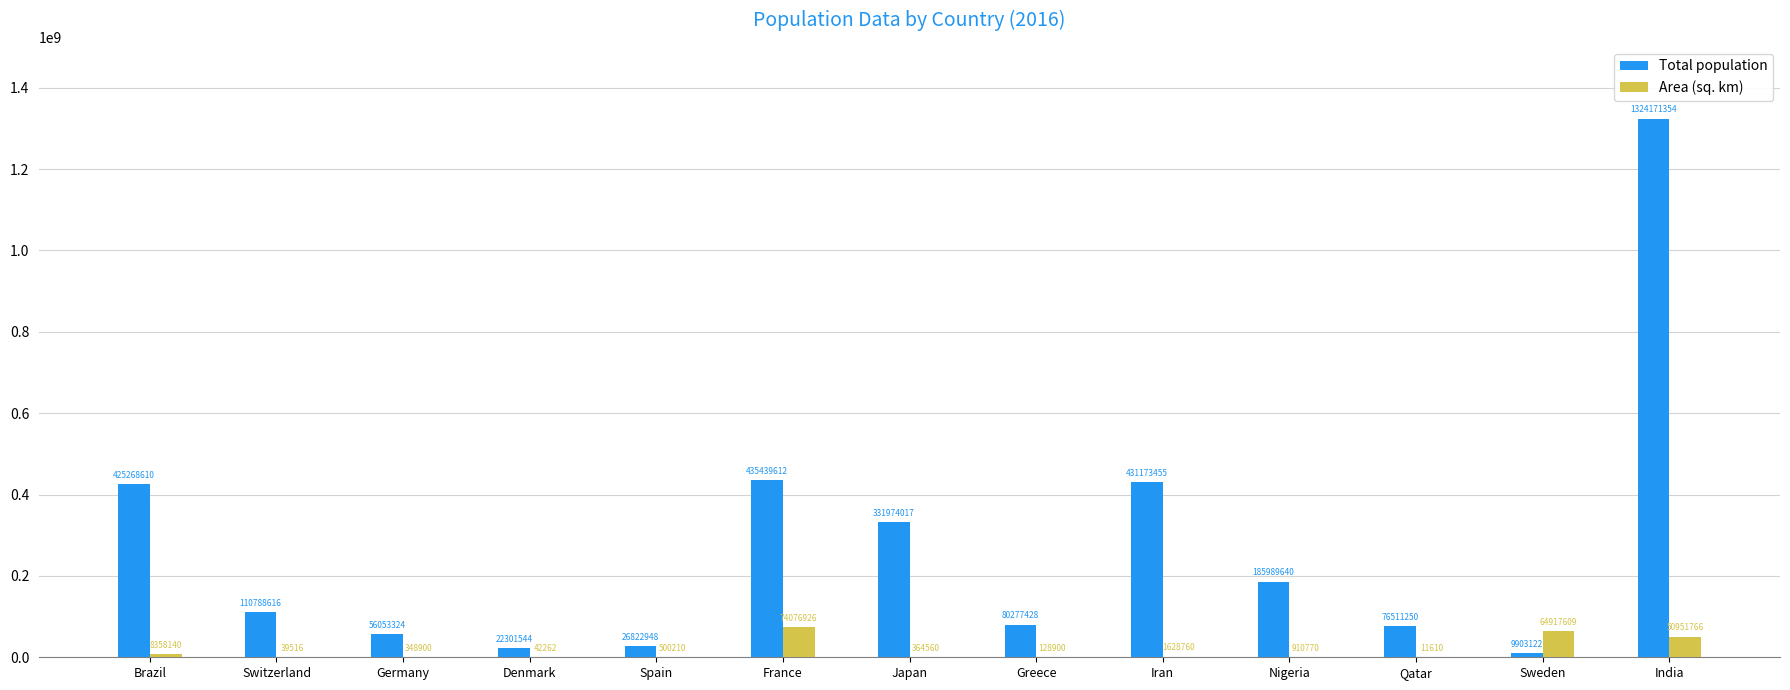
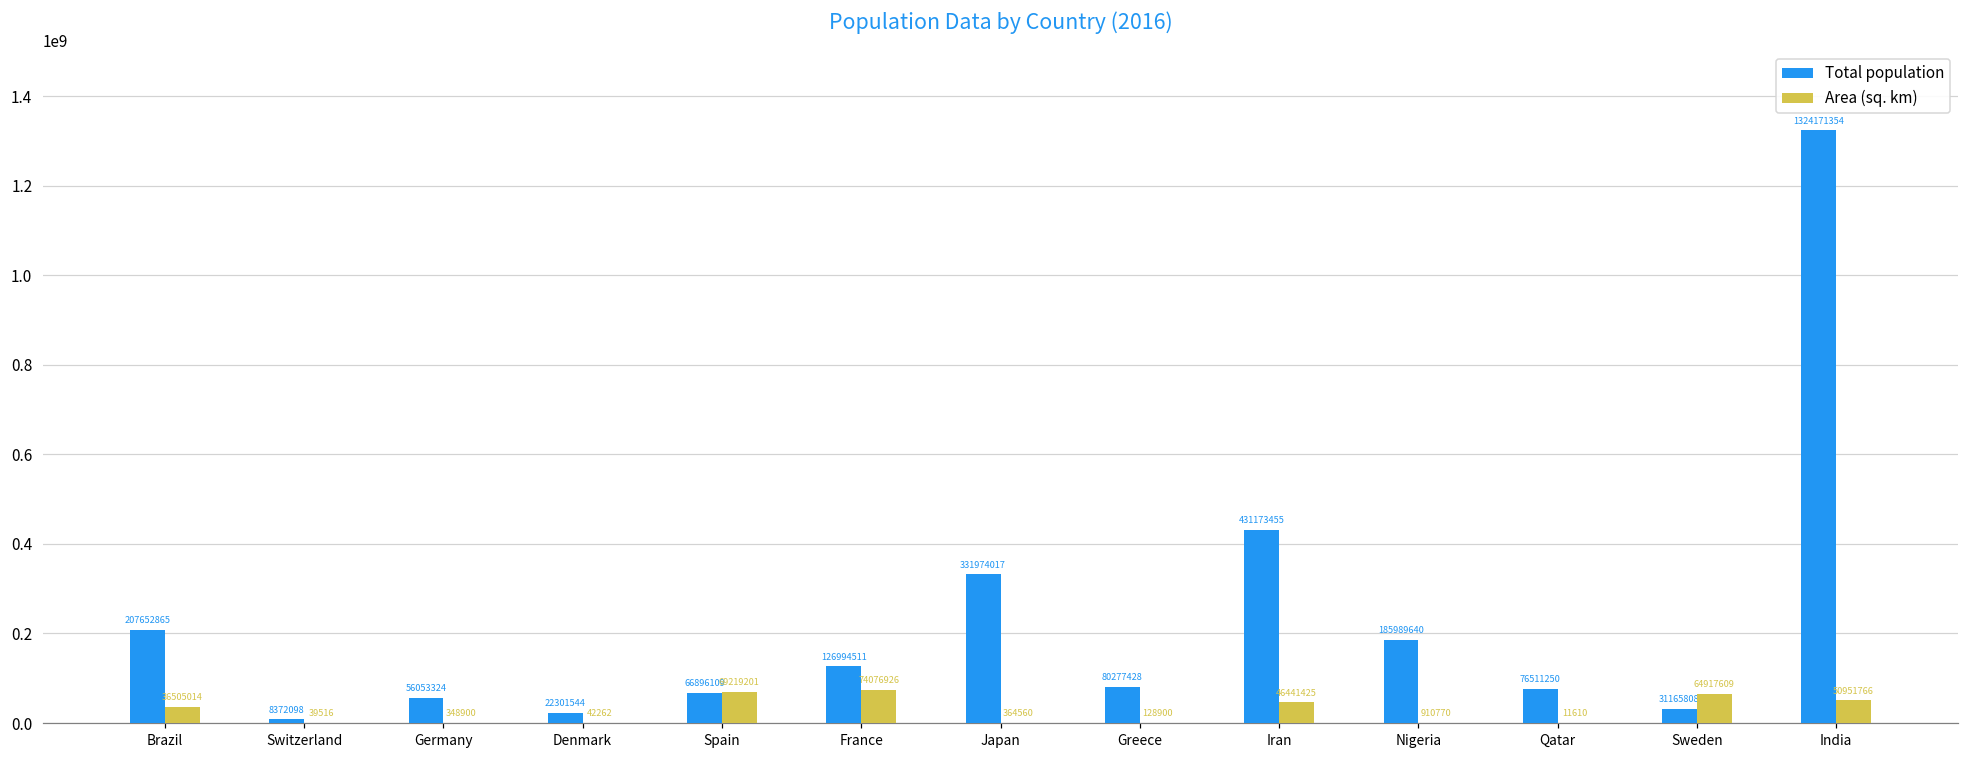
  {
    "Total population": {
-     "Brazil": 425268610,
-     "Switzerland": 110788616,
+     "Brazil": 207652865,
+     "Switzerland": 8372098,
      "Germany": 56053324,
      "Denmark": 22301544,
-     "Spain": 26822948,
-     "France": 435439612,
+     "Spain": 66896109,
+     "France": 126994511,
      "Japan": 331974017,
      "Greece": 80277428,
      "Iran": 431173455,
      "Nigeria": 185989640,
      "Qatar": 76511250,
-     "Sweden": 9903122,
+     "Sweden": 31165808,
      "India": 1324171354
    },
    "Area (sq. km)": {
-     "Brazil": 8358140,
+     "Brazil": 36505014,
      "Switzerland": 39516,
      "Germany": 348900,
      "Denmark": 42262,
-     "Spain": 500210,
+     "Spain": 69219201,
      "France": 74076926,
      "Japan": 364560,
      "Greece": 128900,
-     "Iran": 1628760,
+     "Iran": 46441425,
      "Nigeria": 910770,
      "Qatar": 11610,
      "Sweden": 64917609,
      "India": 50951766
    }
  }
